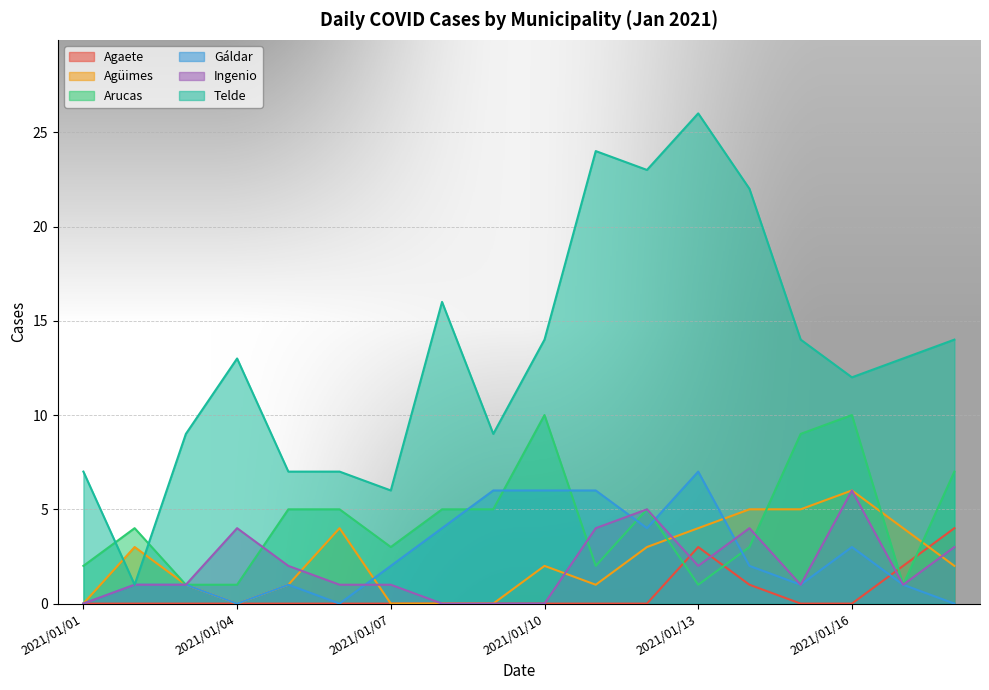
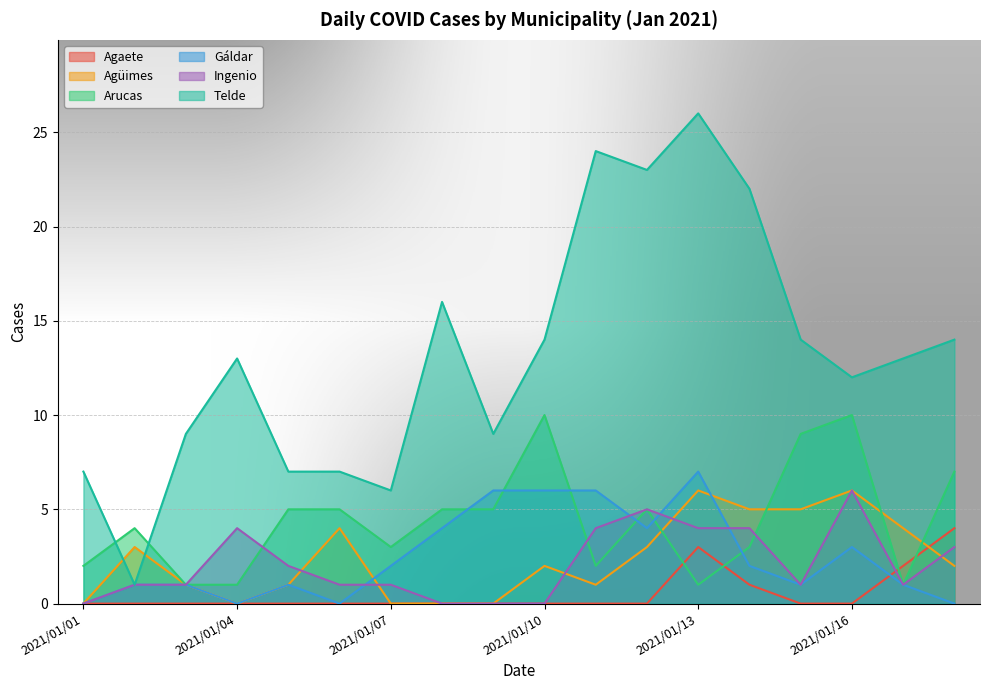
  {
    "Agaete": {
      "2021/01/13": 3,
      "2021/01/16": 0
    },
    "Agüimes": {
      "2021/01/10": 2,
-     "2021/01/13": 4
+     "2021/01/13": 6
    },
    "Gáldar": {
      "2021/01/07": 2,
      "2021/01/10": 6,
      "2021/01/13": 7,
      "2021/01/16": 3
    },
    "Ingenio": {
      "2021/01/04": 4,
      "2021/01/07": 1,
-     "2021/01/13": 2
+     "2021/01/13": 4
    }
  }
